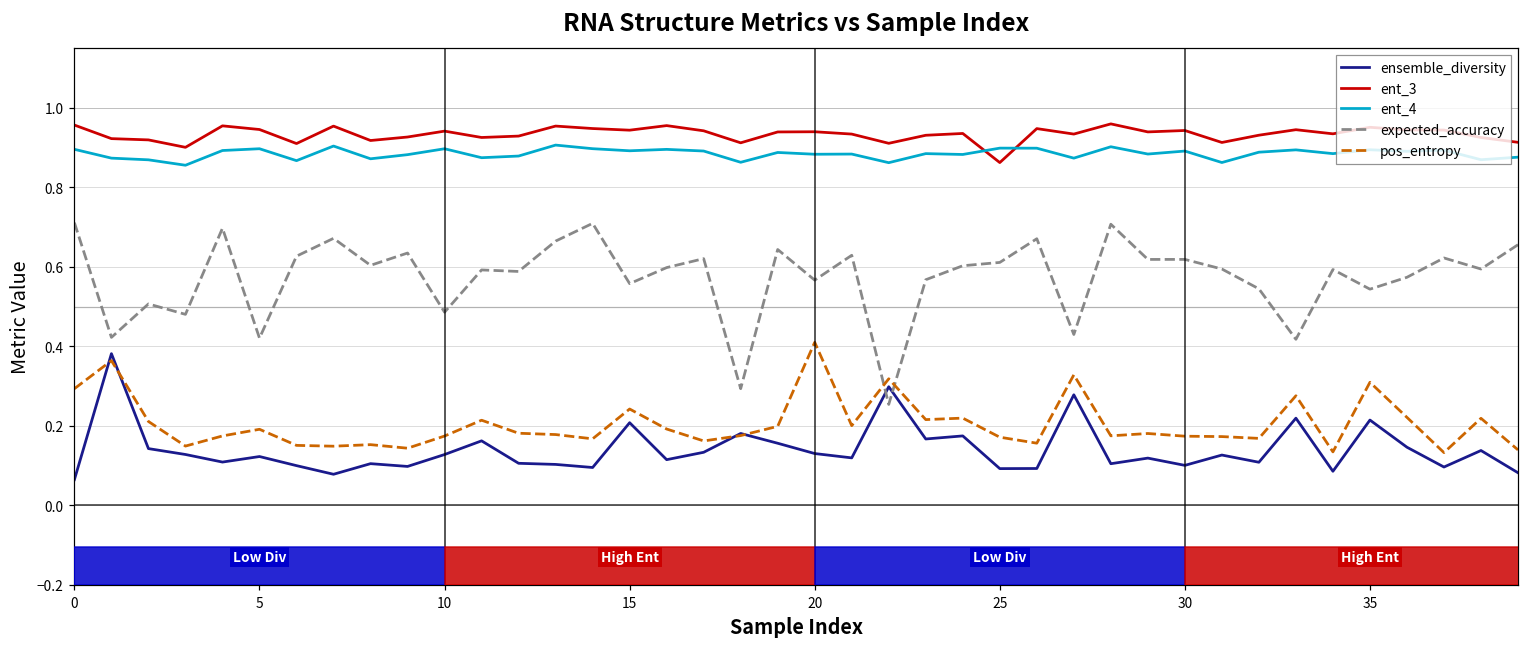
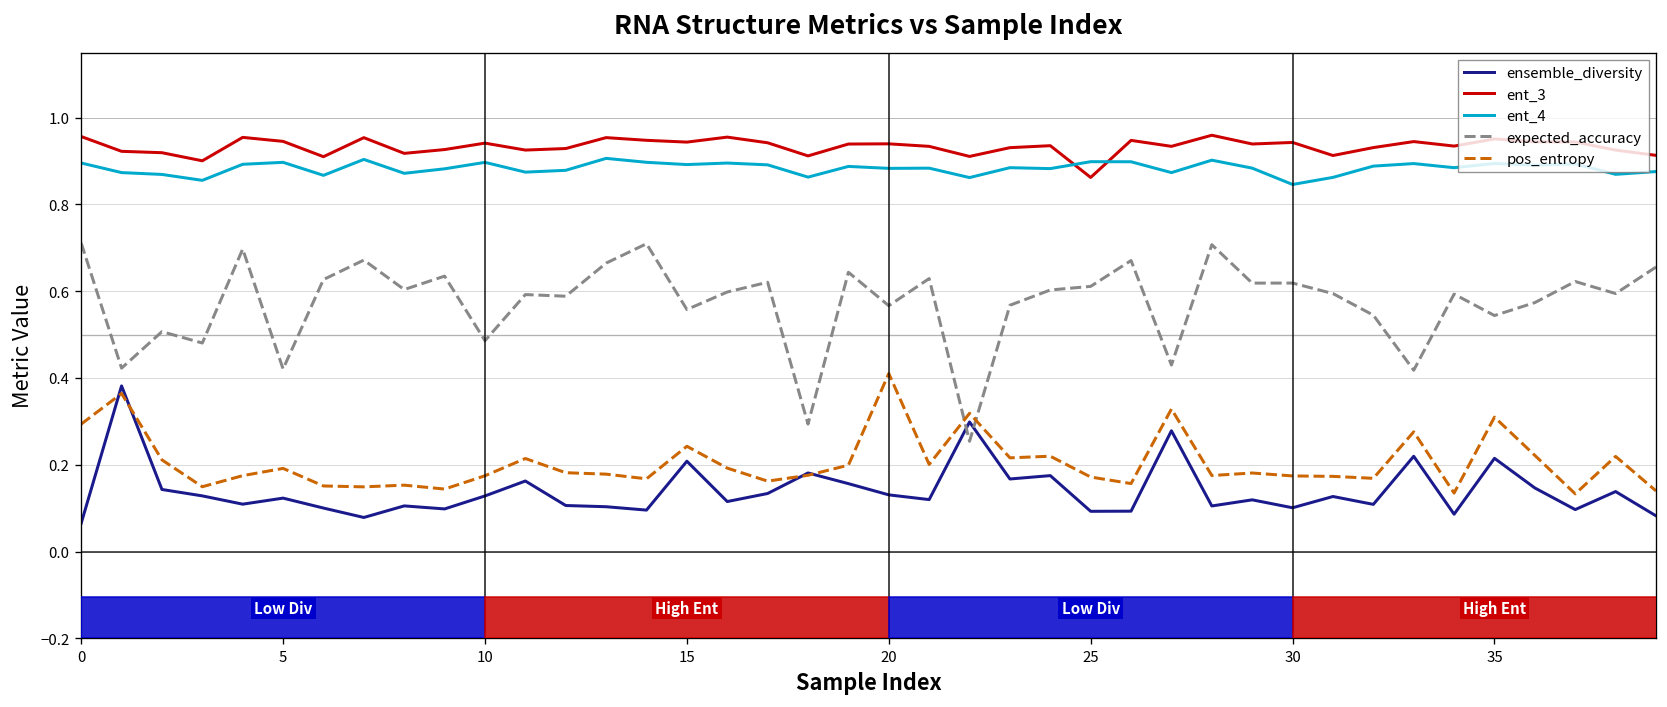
  {
    "ensemble_diversity": {
      "0": 0.07,
      "5": 0.12,
      "10": 0.13,
      "15": 0.21,
      "20": 0.13,
      "25": 0.09,
      "30": 0.10,
      "35": 0.21
    },
    "ent_3": {
      "0": 0.96,
      "5": 0.95,
      "10": 0.94,
      "15": 0.94,
      "20": 0.94,
      "25": 0.86,
      "30": 0.94
    },
    "ent_4": {
      "0": 0.90,
      "5": 0.90,
      "10": 0.90,
      "15": 0.89,
      "20": 0.88,
      "25": 0.90,
-     "30": 0.89
+     "30": 0.85
    },
    "expected_accuracy": {
      "0": 0.71,
      "5": 0.42,
      "10": 0.49,
      "15": 0.56,
      "20": 0.57,
      "25": 0.61,
      "30": 0.62,
      "35": 0.54
    },
    "pos_entropy": {
      "0": 0.29,
      "5": 0.19,
      "10": 0.17,
      "15": 0.24,
      "20": 0.41,
      "25": 0.17,
      "30": 0.17,
      "35": 0.31
    }
  }
